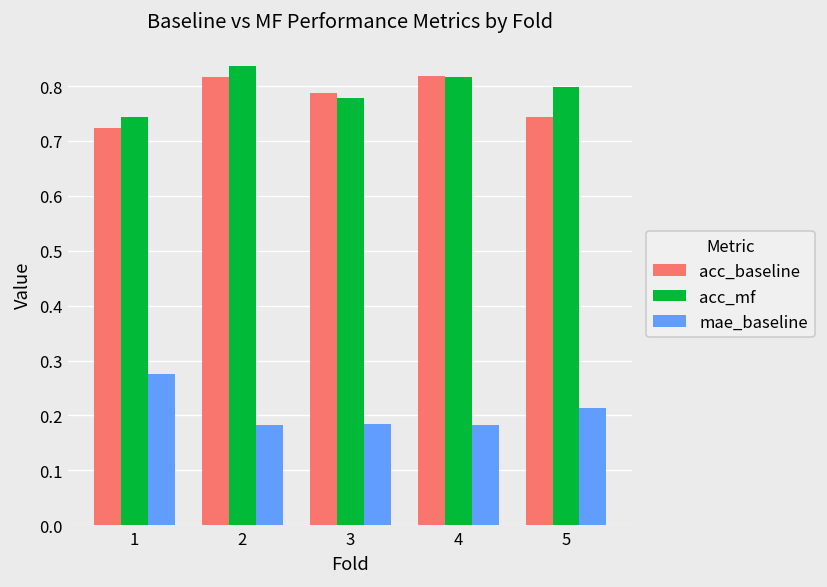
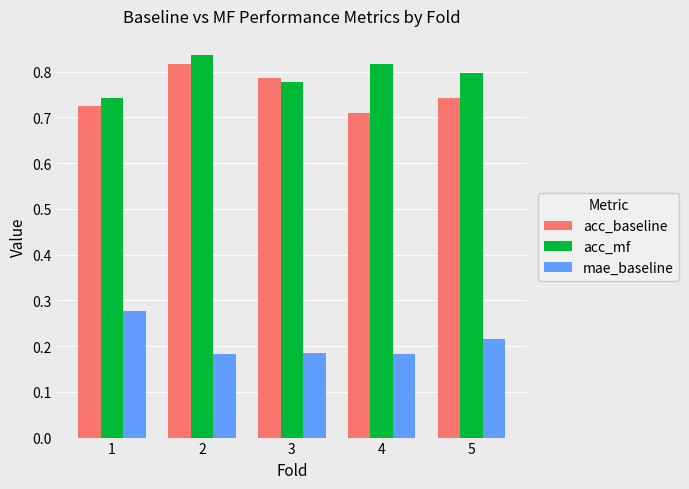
  {
    "acc_baseline": {
      "1": 0.72,
      "2": 0.82,
      "3": 0.79,
-     "4": 0.82,
+     "4": 0.71,
      "5": 0.74
    },
    "acc_mf": {
      "1": 0.74,
      "2": 0.84,
      "3": 0.78,
      "4": 0.82,
      "5": 0.80
    },
    "mae_baseline": {
      "1": 0.28,
      "2": 0.18,
      "3": 0.18,
      "4": 0.18,
      "5": 0.21
    }
  }
